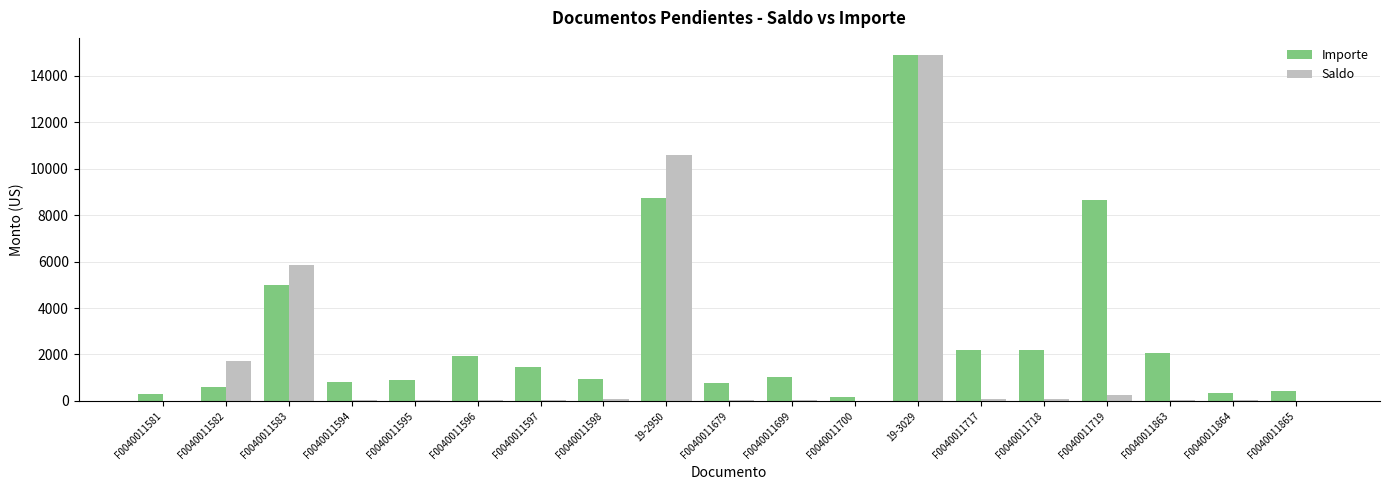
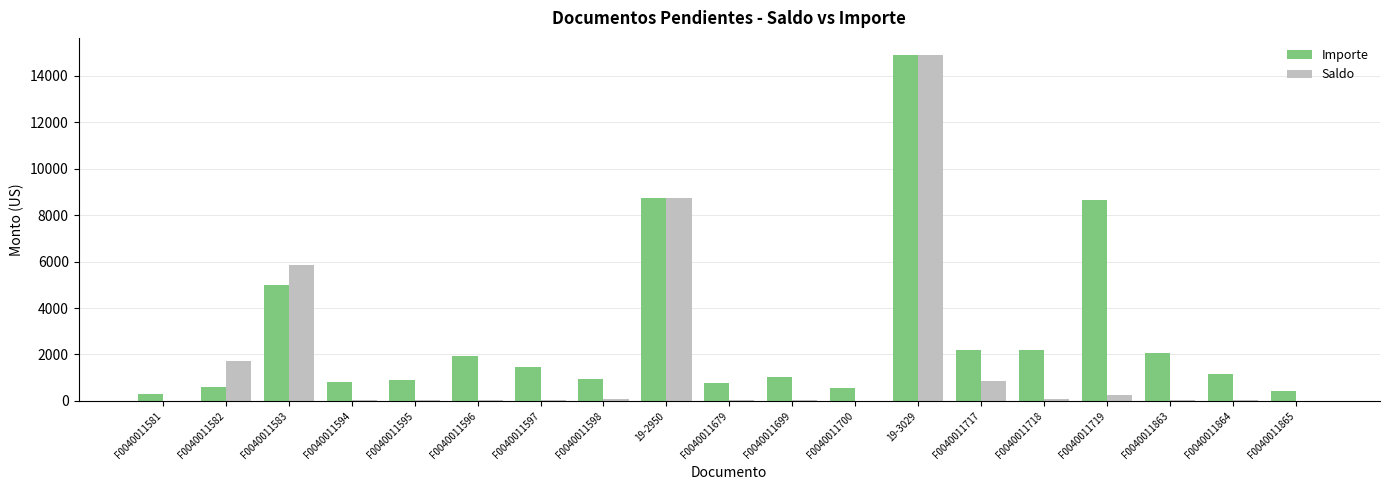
  {
    "Importe": {
      "F0040011581": 300,
      "F0040011582": 600,
      "F0040011583": 5000,
      "F0040011594": 800,
      "F0040011595": 900,
      "F0040011596": 1900,
      "F0040011597": 1400,
      "F0040011598": 1000,
      "19-2950": 8700,
      "F0040011679": 800,
      "F0040011699": 1000,
-     "F0040011700": 200,
+     "F0040011700": 500,
      "19-3029": 14900,
      "F0040011717": 2200,
      "F0040011718": 2200,
      "F0040011719": 8700,
      "F0040011863": 2100,
-     "F0040011864": 400,
+     "F0040011864": 1200,
      "F0040011865": 400
    },
    "Saldo": {
      "F0040011582": 1700,
      "F0040011583": 5800,
-     "19-2950": 10600,
+     "19-2950": 8700,
      "19-3029": 14900,
-     "F0040011717": 100,
+     "F0040011717": 900,
      "F0040011719": 300
    }
  }
